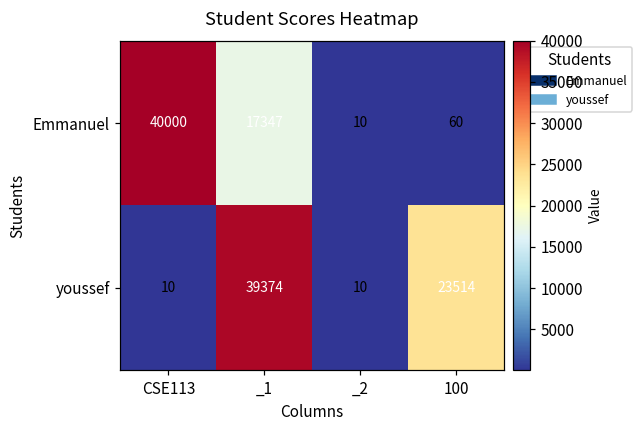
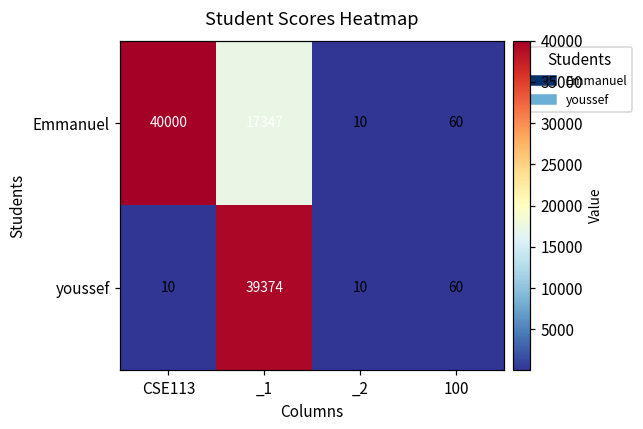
  {
    "Emmanuel": {
      "CSE113": 40000,
      "_2": 10,
      "100": 60
    },
    "youssef": {
      "CSE113": 10,
      "_1": 39374,
      "_2": 10,
-     "100": 23514
+     "100": 60
    }
  }
